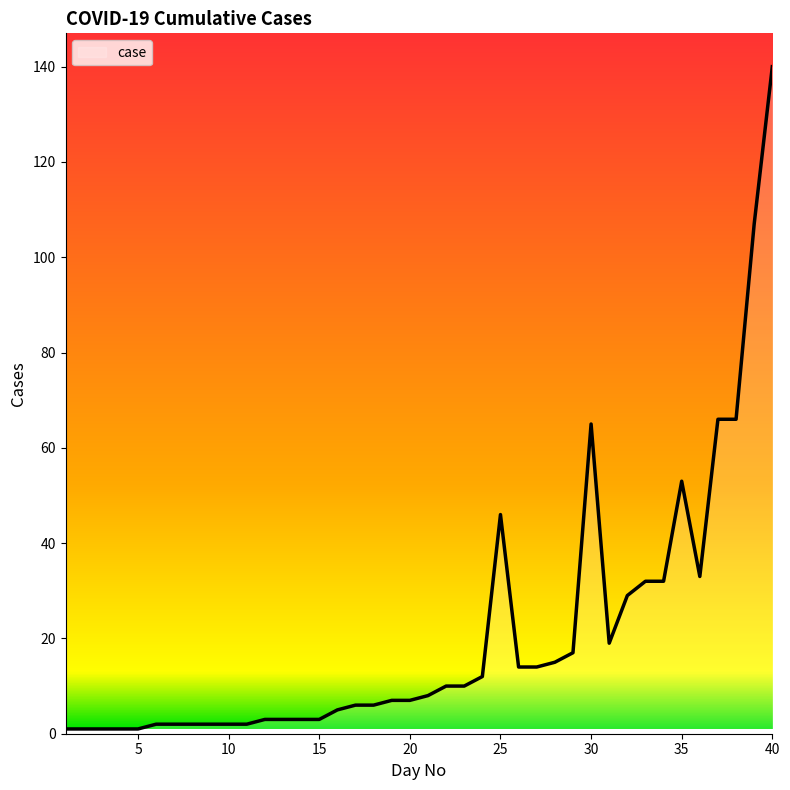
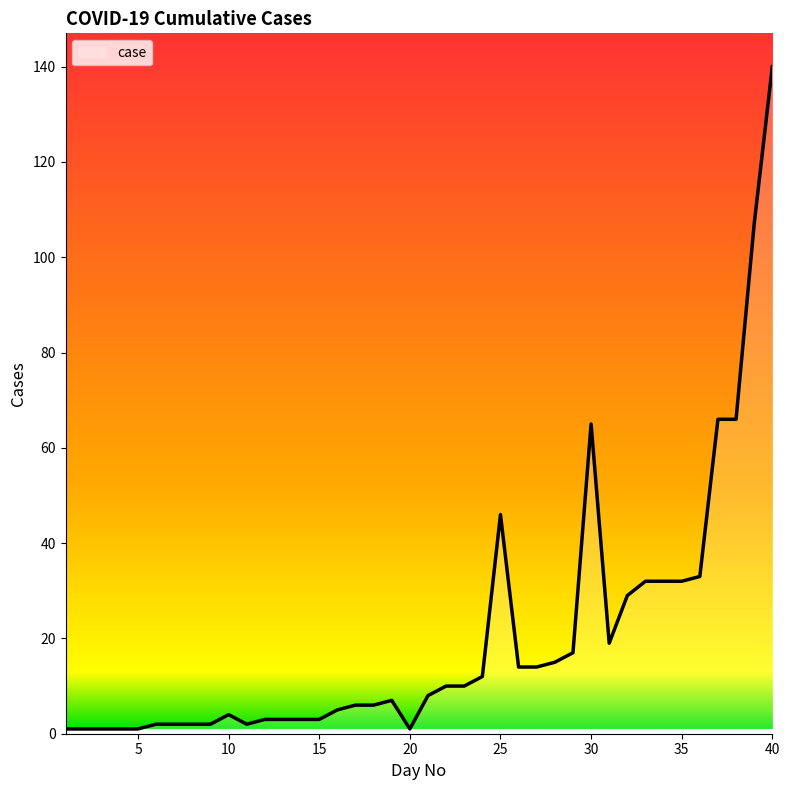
  {
    "5": 1,
-   "10": 2,
+   "10": 4,
    "15": 3,
-   "20": 7,
+   "20": 1,
    "25": 46,
    "30": 65,
-   "35": 53,
+   "35": 32,
    "40": 140
  }
